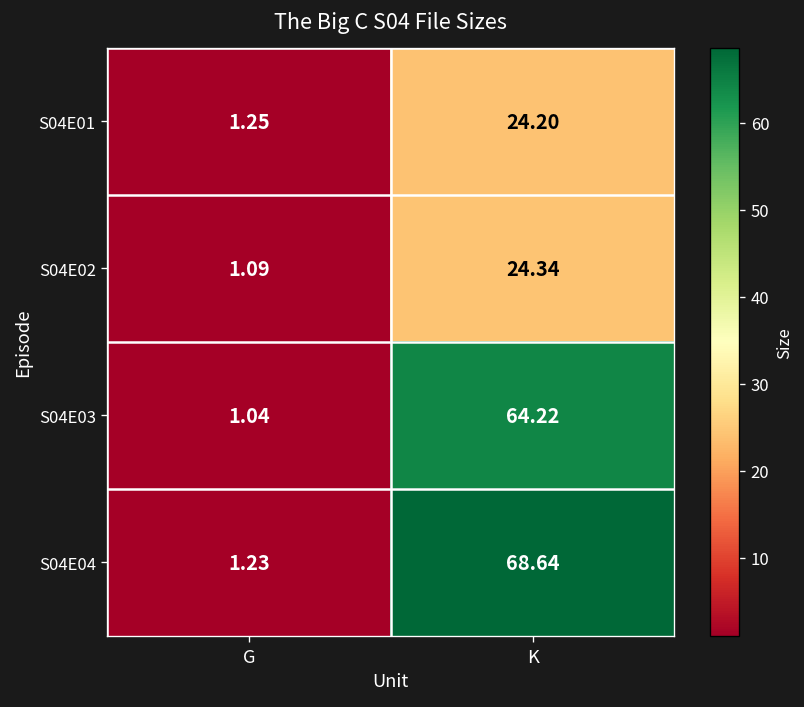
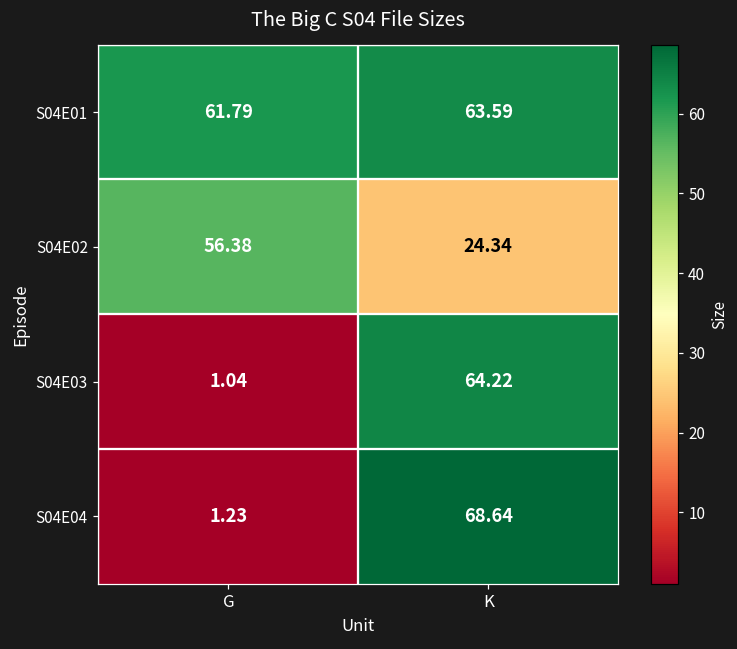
  {
    "S04E01": {
-     "G": 1.25,
-     "K": 24.20
+     "G": 61.79,
+     "K": 63.59
    },
    "S04E02": {
-     "G": 1.09,
+     "G": 56.38,
      "K": 24.34
    },
    "S04E03": {
      "G": 1.04,
      "K": 64.22
    },
    "S04E04": {
      "G": 1.23,
      "K": 68.64
    }
  }
